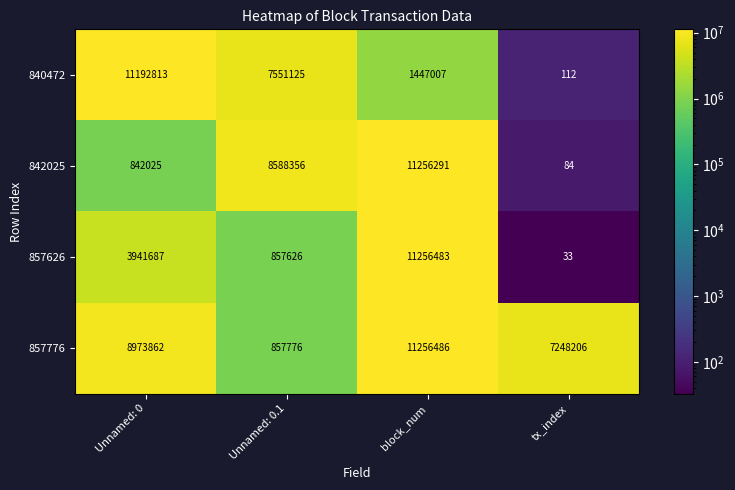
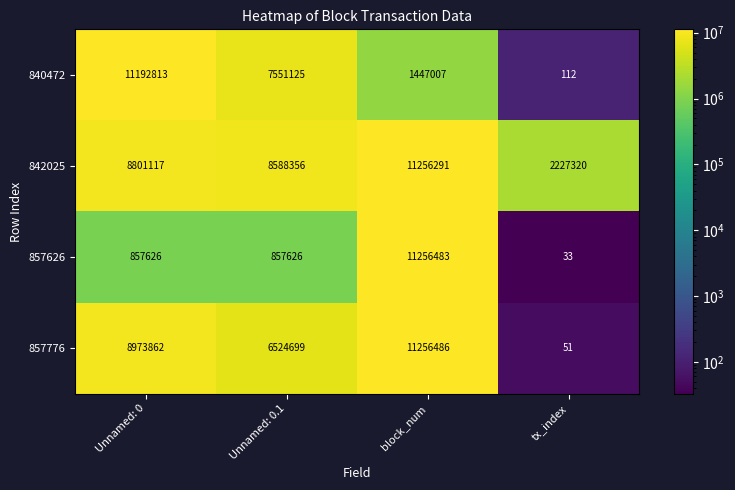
  {
    "840472": {
      "Unnamed: 0": 11192813,
      "Unnamed: 0.1": 7551125,
      "block_num": 1447007,
      "tx_index": 112
    },
    "842025": {
-     "Unnamed: 0": 842025,
+     "Unnamed: 0": 8801117,
      "Unnamed: 0.1": 8588356,
      "block_num": 11256291,
-     "tx_index": 84
+     "tx_index": 2227320
    },
    "857626": {
-     "Unnamed: 0": 3941687,
+     "Unnamed: 0": 857626,
      "Unnamed: 0.1": 857626,
      "block_num": 11256483,
      "tx_index": 33
    },
    "857776": {
      "Unnamed: 0": 8973862,
-     "Unnamed: 0.1": 857776,
+     "Unnamed: 0.1": 6524699,
      "block_num": 11256486,
-     "tx_index": 7248206
+     "tx_index": 51
    }
  }
